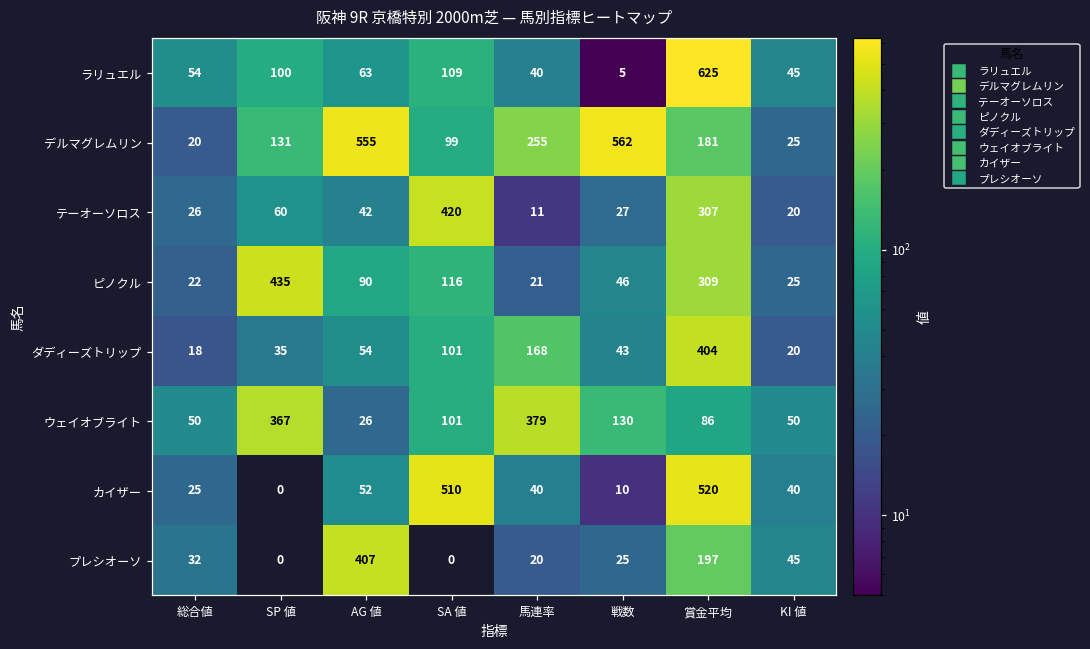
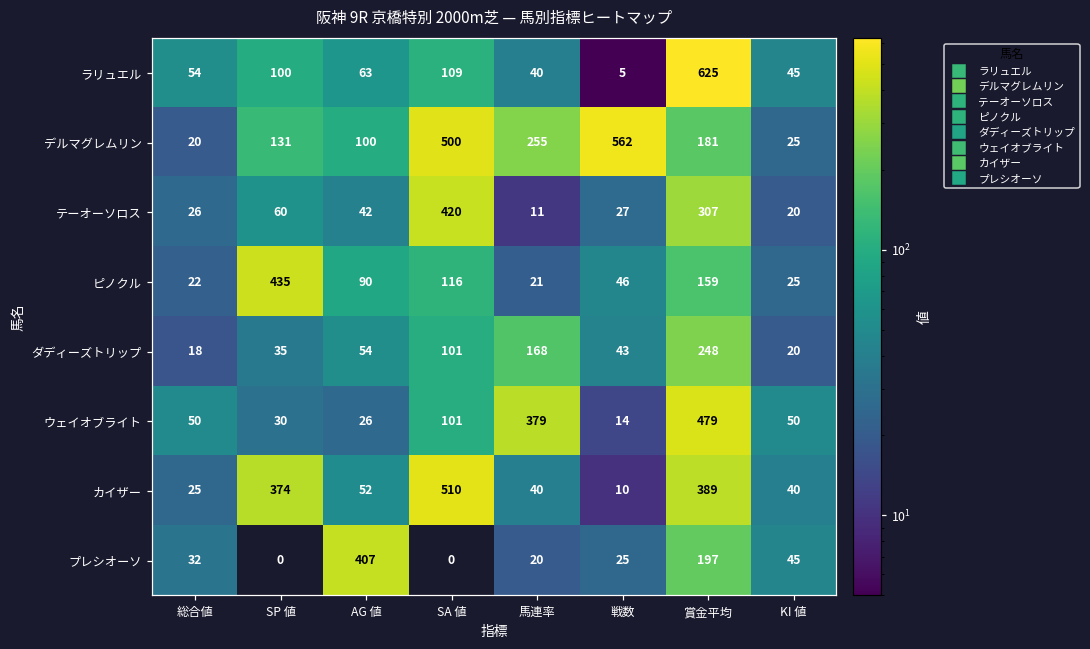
  {
    "ラリュエル": {
      "総合値": 54,
      "SP 値": 100,
      "AG 値": 63,
      "SA 値": 109,
      "馬連率": 40,
      "戦数": 5,
      "賞金平均": 625,
      "KI 値": 45
    },
    "デルマグレムリン": {
      "総合値": 20,
      "SP 値": 131,
-     "AG 値": 555,
-     "SA 値": 99,
+     "AG 値": 100,
+     "SA 値": 500,
      "馬連率": 255,
      "戦数": 562,
      "賞金平均": 181,
      "KI 値": 25
    },
    "テーオーソロス": {
      "総合値": 26,
      "SP 値": 60,
      "AG 値": 42,
      "SA 値": 420,
      "馬連率": 11,
      "戦数": 27,
      "賞金平均": 307,
      "KI 値": 20
    },
    "ピノクル": {
      "総合値": 22,
      "SP 値": 435,
      "AG 値": 90,
      "SA 値": 116,
      "馬連率": 21,
      "戦数": 46,
-     "賞金平均": 309,
+     "賞金平均": 159,
      "KI 値": 25
    },
    "ダディーズトリップ": {
      "総合値": 18,
      "SP 値": 35,
      "AG 値": 54,
      "SA 値": 101,
      "馬連率": 168,
      "戦数": 43,
-     "賞金平均": 404,
+     "賞金平均": 248,
      "KI 値": 20
    },
    "ウェイオブライト": {
      "総合値": 50,
-     "SP 値": 367,
+     "SP 値": 30,
      "AG 値": 26,
      "SA 値": 101,
      "馬連率": 379,
-     "戦数": 130,
-     "賞金平均": 86,
+     "戦数": 14,
+     "賞金平均": 479,
      "KI 値": 50
    },
    "カイザー": {
      "総合値": 25,
-     "SP 値": 0,
+     "SP 値": 374,
      "AG 値": 52,
      "SA 値": 510,
      "馬連率": 40,
      "戦数": 10,
-     "賞金平均": 520,
+     "賞金平均": 389,
      "KI 値": 40
    },
    "プレシオーソ": {
      "総合値": 32,
      "SP 値": 0,
      "AG 値": 407,
      "SA 値": 0,
      "馬連率": 20,
      "戦数": 25,
      "賞金平均": 197,
      "KI 値": 45
    }
  }
